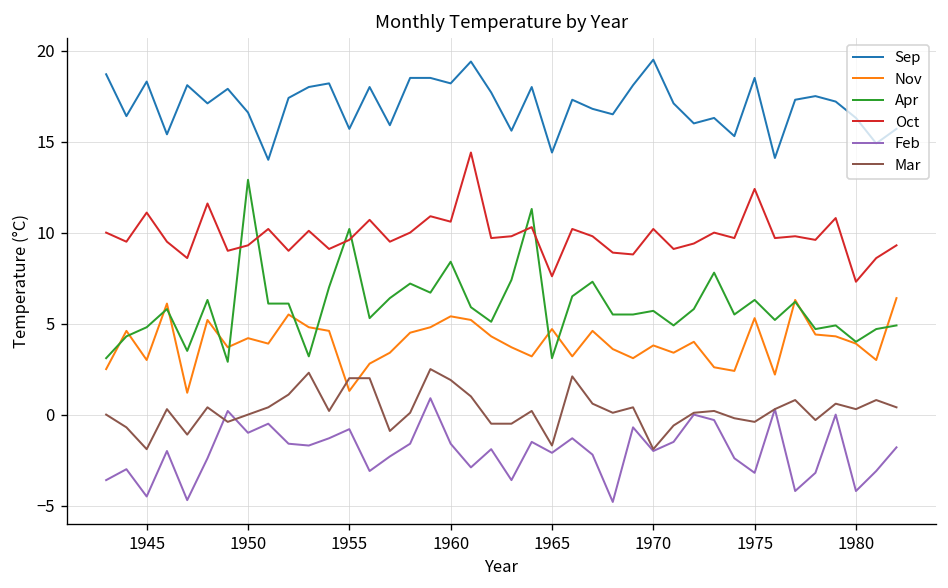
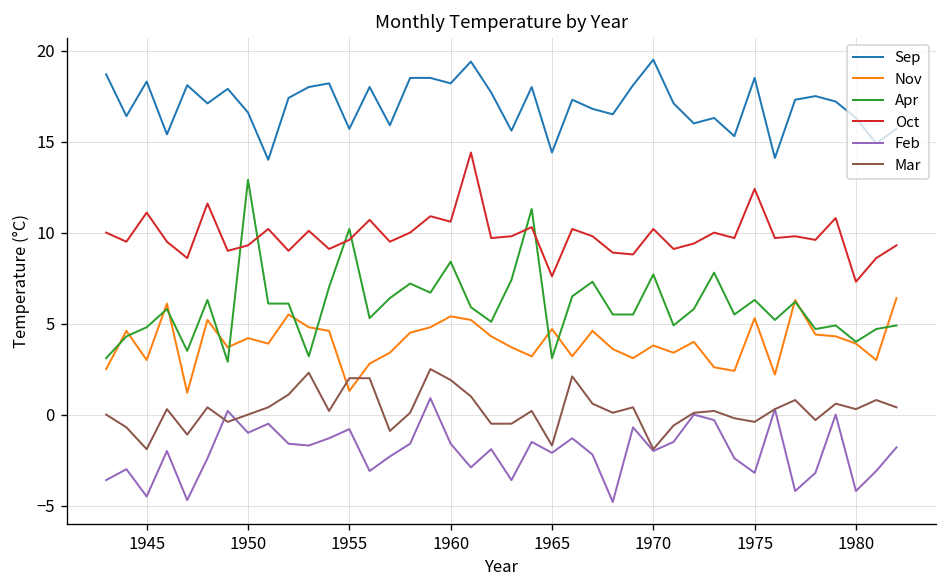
  {
    "Sep": {
      "1945": 18.3,
      "1950": 16.6,
      "1955": 15.7,
      "1960": 18.2,
      "1965": 14.4,
      "1970": 19.5,
      "1975": 18.5
    },
    "Nov": {
      "1945": 3.0,
      "1950": 4.2,
      "1955": 1.3,
      "1960": 5.4,
      "1965": 4.7,
      "1970": 3.8,
      "1975": 5.3
    },
    "Apr": {
      "1945": 4.8,
      "1950": 12.9,
      "1955": 10.2,
      "1960": 8.4,
      "1965": 3.1,
-     "1970": 5.7,
+     "1970": 7.7,
      "1975": 6.3
    },
    "Oct": {
      "1945": 11.1,
      "1950": 9.3,
      "1955": 9.6,
      "1960": 10.6,
      "1965": 7.6,
      "1970": 10.2,
      "1975": 12.4,
      "1980": 7.3
    },
    "Feb": {
      "1945": -4.5,
      "1950": -1.0,
      "1955": -0.8,
      "1960": -1.6,
      "1965": -2.1,
      "1975": -3.2,
      "1980": -4.2
    },
    "Mar": {
      "1945": -1.9,
      "1950": 0.0,
      "1955": 2.0,
      "1960": 1.9,
      "1965": -1.7,
      "1975": -0.4,
      "1980": 0.3
    }
  }
